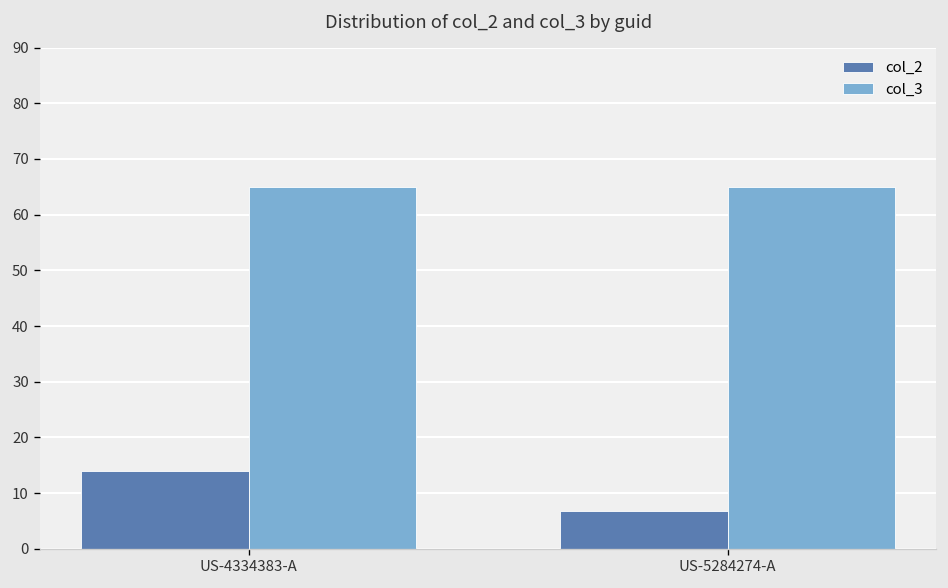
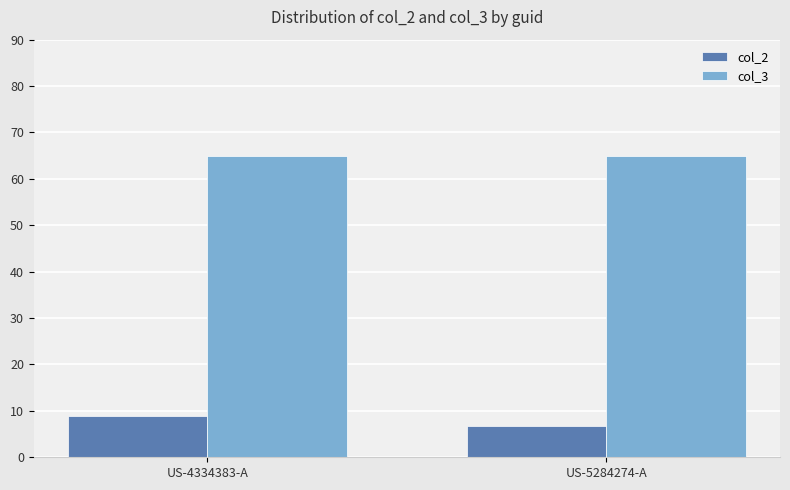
  {
    "col_2": {
-     "US-4334383-A": 14,
+     "US-4334383-A": 9,
      "US-5284274-A": 7
    },
    "col_3": {
      "US-4334383-A": 65,
      "US-5284274-A": 65
    }
  }
